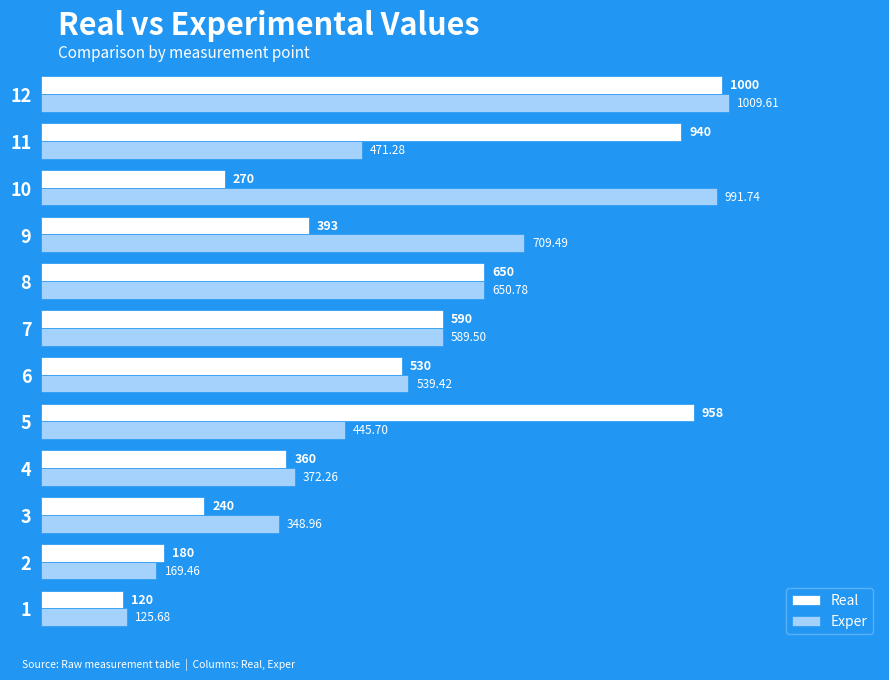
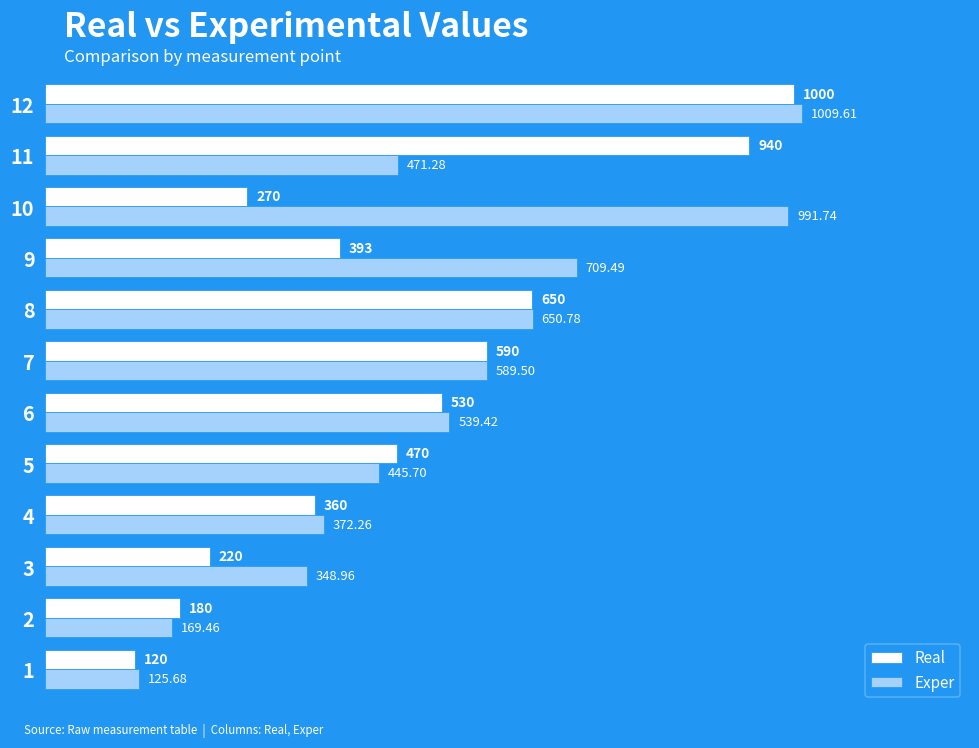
  {
    "Real": {
      "12": 1000,
      "11": 940,
      "10": 270,
      "9": 393,
      "8": 650,
      "7": 590,
      "6": 530,
-     "5": 958,
+     "5": 470,
      "4": 360,
-     "3": 240,
+     "3": 220,
      "2": 180,
      "1": 120
    },
    "Exper": {
      "12": 1009.61,
      "11": 471.28,
      "10": 991.74,
      "9": 709.49,
      "8": 650.78,
      "7": 589.50,
      "6": 539.42,
      "5": 445.70,
      "4": 372.26,
      "3": 348.96,
      "2": 169.46,
      "1": 125.68
    }
  }
